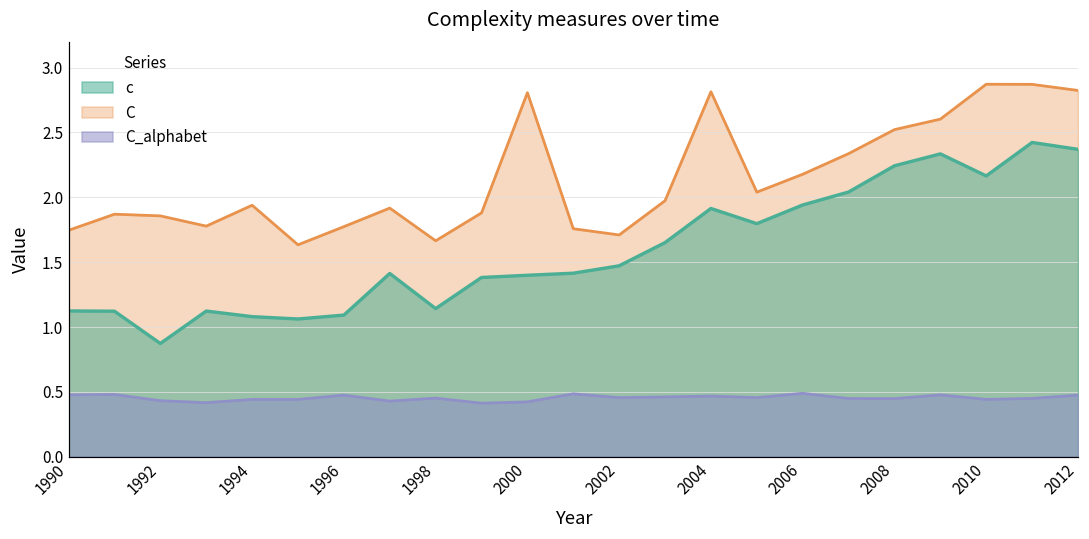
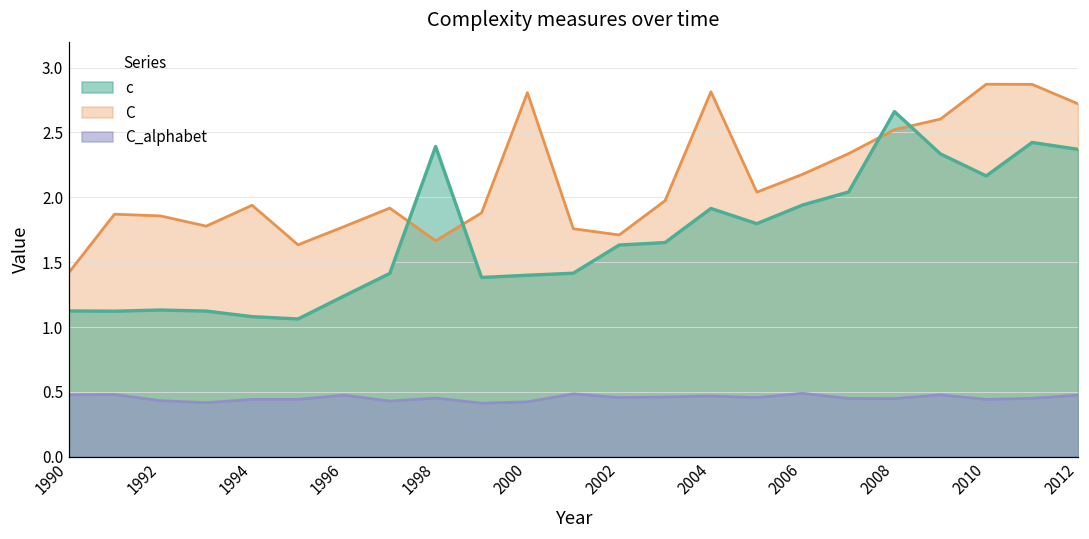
  {
    "C": {
-     "1990": 1.75,
+     "1990": 1.42,
      "1992": 1.86,
      "1994": 1.94,
      "1996": 1.77,
      "1998": 1.67,
      "2000": 2.81,
      "2002": 1.71,
      "2004": 2.81,
      "2006": 2.18,
      "2008": 2.52,
      "2010": 2.87,
-     "2012": 2.82
+     "2012": 2.72
    },
    "c": {
      "1990": 1.12,
-     "1992": 0.87,
+     "1992": 1.13,
      "1994": 1.08,
-     "1996": 1.09,
-     "1998": 1.14,
+     "1996": 1.24,
+     "1998": 2.39,
      "2000": 1.40,
-     "2002": 1.47,
+     "2002": 1.63,
      "2004": 1.91,
      "2006": 1.94,
-     "2008": 2.24,
+     "2008": 2.66,
      "2010": 2.17,
      "2012": 2.37
    },
    "C_alphabet": {
      "1990": 0.48,
      "1992": 0.43,
      "1994": 0.44,
      "1996": 0.48,
      "1998": 0.45,
      "2000": 0.42,
      "2002": 0.46,
      "2004": 0.47,
      "2006": 0.49,
      "2008": 0.45,
      "2010": 0.44,
      "2012": 0.48
    }
  }
